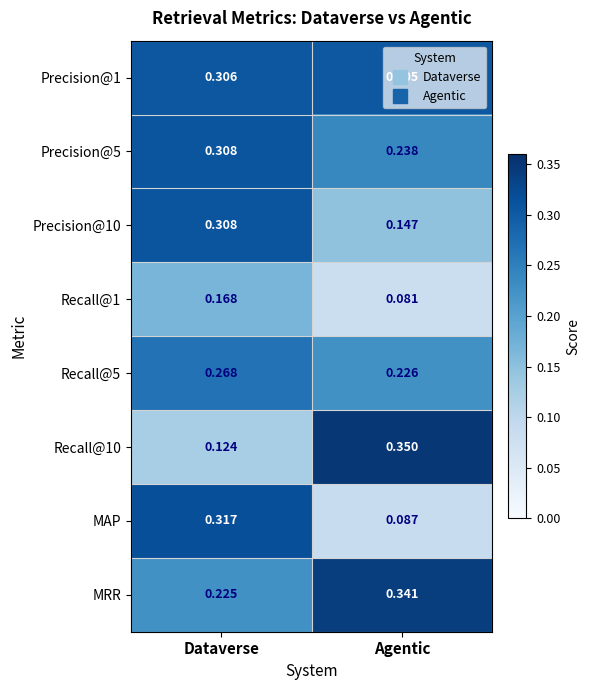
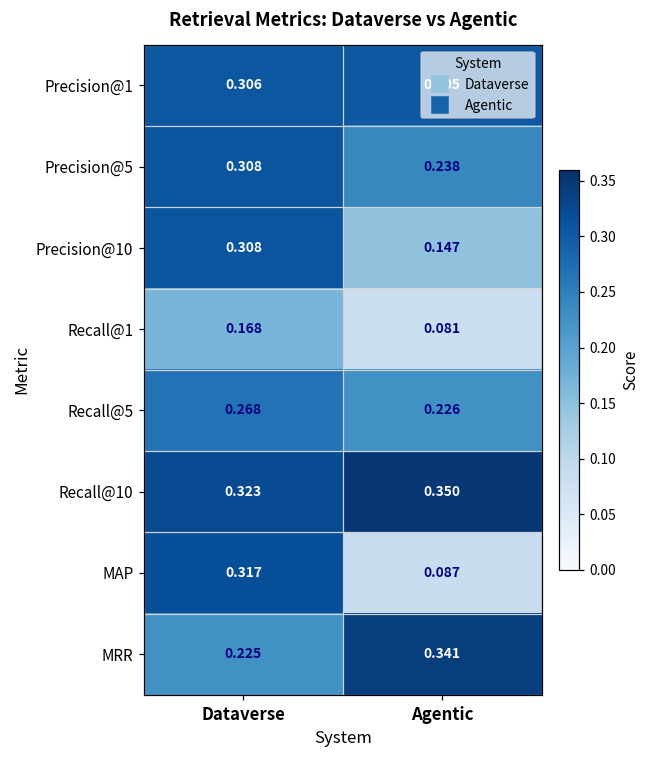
  {
    "Precision@1": {
      "Dataverse": 0.306
    },
    "Precision@5": {
      "Dataverse": 0.308,
      "Agentic": 0.238
    },
    "Precision@10": {
      "Dataverse": 0.308,
      "Agentic": 0.147
    },
    "Recall@1": {
      "Dataverse": 0.168,
      "Agentic": 0.081
    },
    "Recall@5": {
      "Dataverse": 0.268,
      "Agentic": 0.226
    },
    "Recall@10": {
-     "Dataverse": 0.124,
+     "Dataverse": 0.323,
      "Agentic": 0.350
    },
    "MAP": {
      "Dataverse": 0.317,
      "Agentic": 0.087
    },
    "MRR": {
      "Dataverse": 0.225,
      "Agentic": 0.341
    }
  }
